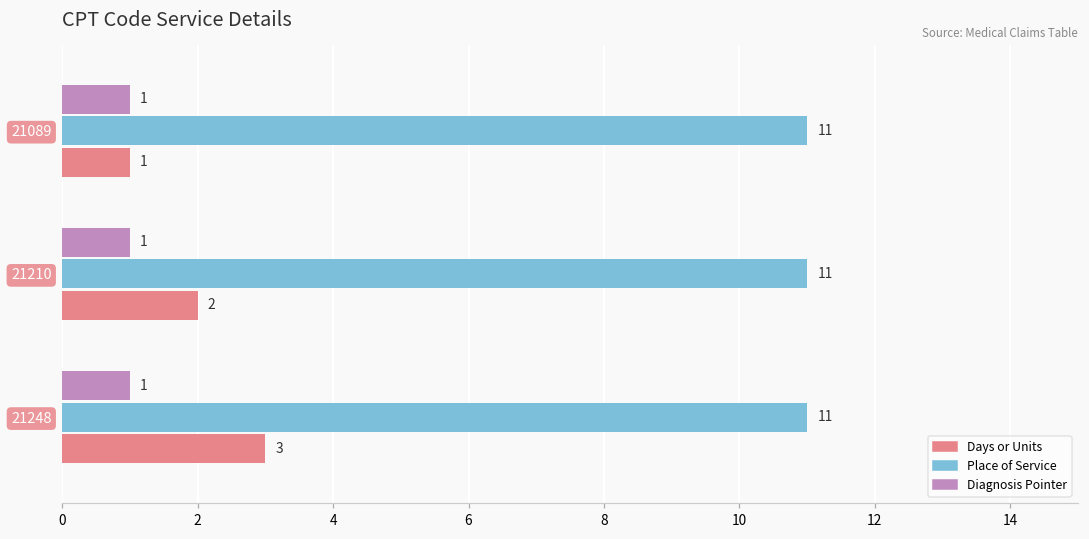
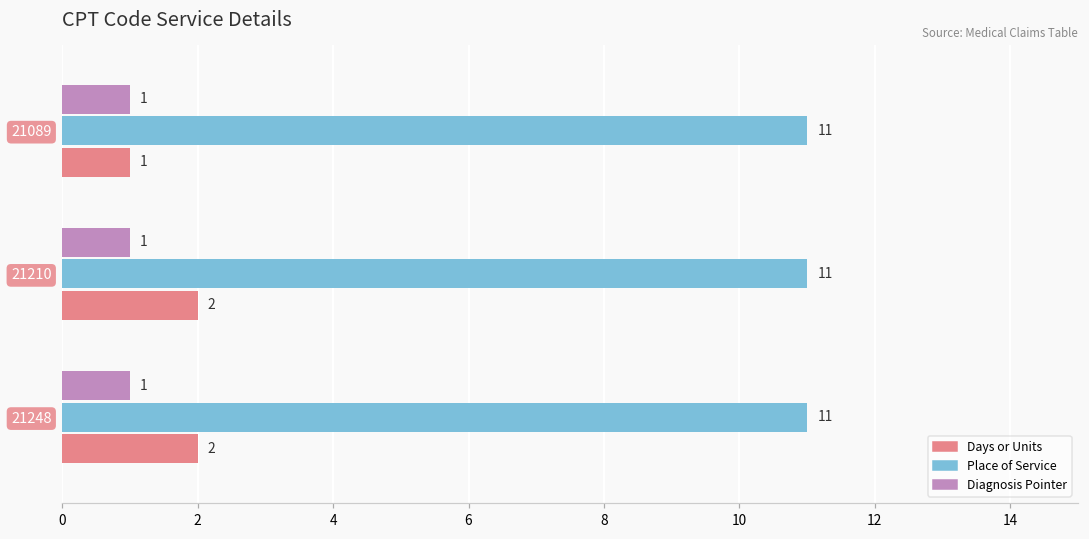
  {
    "Days or Units": {
      "21089": 1,
      "21210": 2,
-     "21248": 3
+     "21248": 2
    },
    "Place of Service": {
      "21089": 11,
      "21210": 11,
      "21248": 11
    },
    "Diagnosis Pointer": {
      "21089": 1,
      "21210": 1,
      "21248": 1
    }
  }
